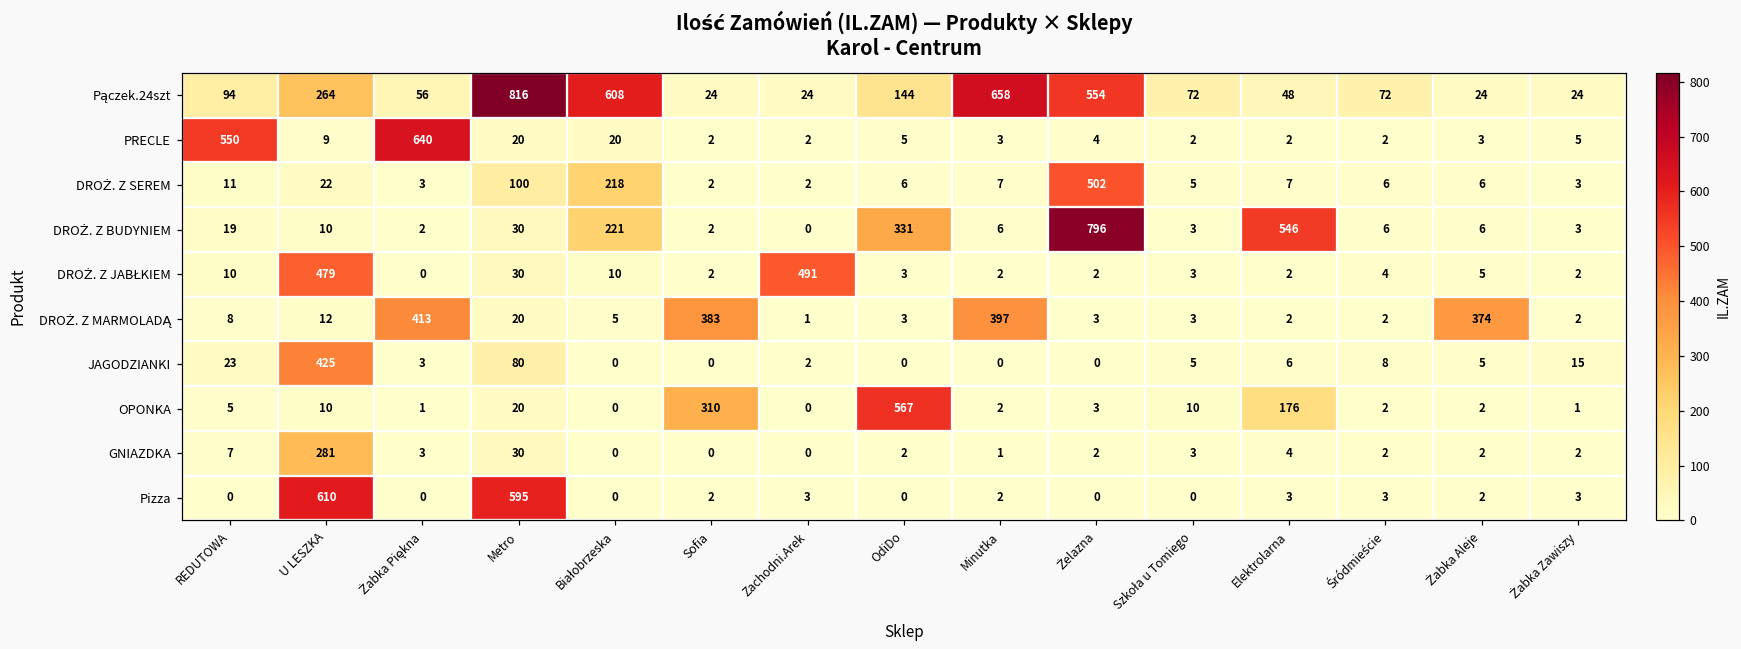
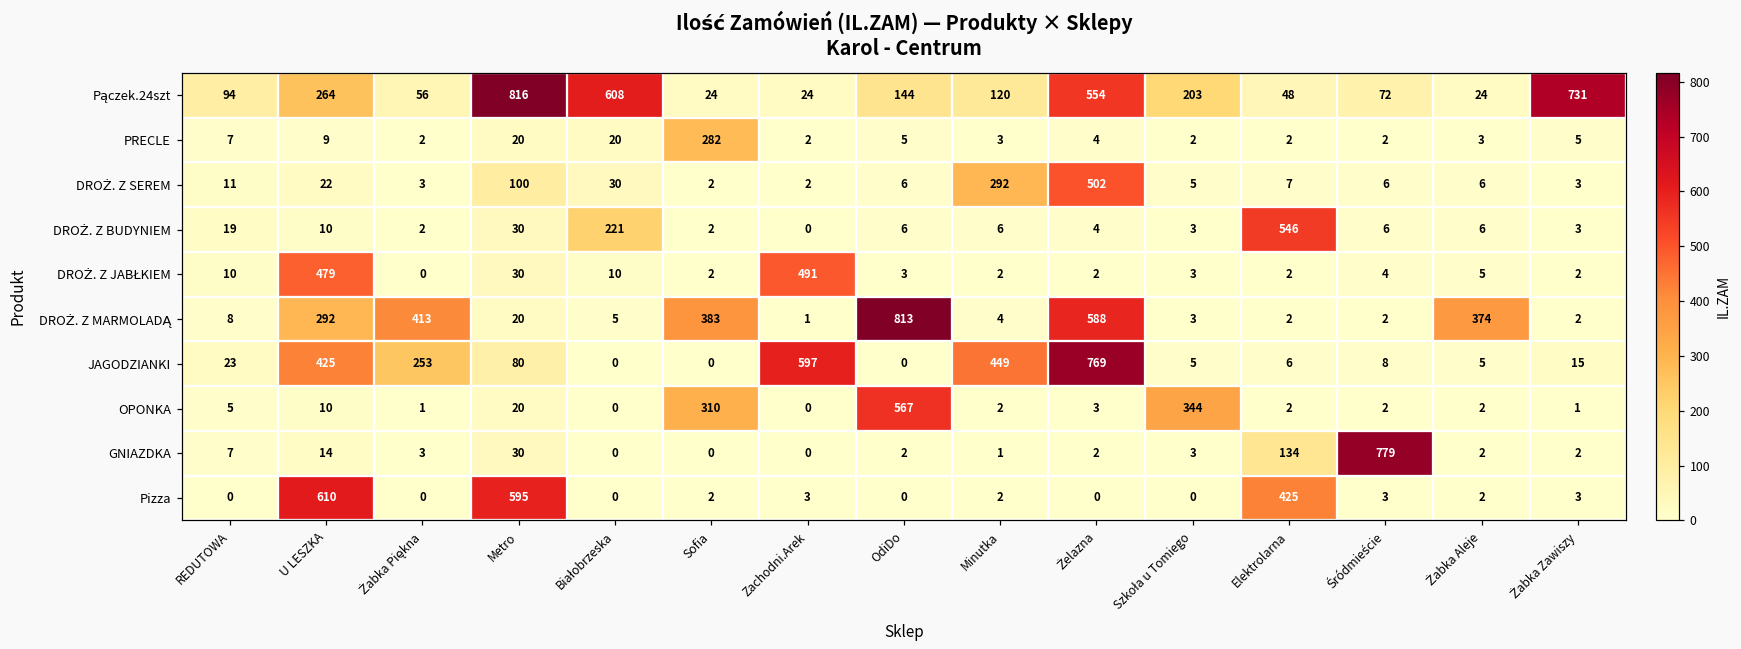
  {
    "Pączek.24szt": {
      "REDUTOWA": 94,
      "U LESZKA": 264,
      "Żabka Piękna": 56,
      "Metro": 816,
      "Białobrzeska": 608,
      "Sofia": 24,
      "Zachodni.Arek": 24,
      "OdiDo": 144,
-     "Minutka": 658,
+     "Minutka": 120,
      "Żelazna": 554,
-     "Szkoła u Tomiego": 72,
+     "Szkoła u Tomiego": 203,
      "Elektrolarna": 48,
      "Śródmieście": 72,
      "Żabka Aleje": 24,
-     "Żabka Zawiszy": 24
+     "Żabka Zawiszy": 731
    },
    "PRECLE": {
-     "REDUTOWA": 550,
+     "REDUTOWA": 7,
      "U LESZKA": 9,
-     "Żabka Piękna": 640,
+     "Żabka Piękna": 2,
      "Metro": 20,
      "Białobrzeska": 20,
-     "Sofia": 2,
+     "Sofia": 282,
      "Zachodni.Arek": 2,
      "OdiDo": 5,
      "Minutka": 3,
      "Żelazna": 4,
      "Szkoła u Tomiego": 2,
      "Elektrolarna": 2,
      "Śródmieście": 2,
      "Żabka Aleje": 3,
      "Żabka Zawiszy": 5
    },
    "DROŻ. Z SEREM": {
      "REDUTOWA": 11,
      "U LESZKA": 22,
      "Żabka Piękna": 3,
      "Metro": 100,
-     "Białobrzeska": 218,
+     "Białobrzeska": 30,
      "Sofia": 2,
      "Zachodni.Arek": 2,
      "OdiDo": 6,
-     "Minutka": 7,
+     "Minutka": 292,
      "Żelazna": 502,
      "Szkoła u Tomiego": 5,
      "Elektrolarna": 7,
      "Śródmieście": 6,
      "Żabka Aleje": 6,
      "Żabka Zawiszy": 3
    },
    "DROŻ. Z BUDYNIEM": {
      "REDUTOWA": 19,
      "U LESZKA": 10,
      "Żabka Piękna": 2,
      "Metro": 30,
      "Białobrzeska": 221,
      "Sofia": 2,
      "Zachodni.Arek": 0,
-     "OdiDo": 331,
+     "OdiDo": 6,
      "Minutka": 6,
-     "Żelazna": 796,
+     "Żelazna": 4,
      "Szkoła u Tomiego": 3,
      "Elektrolarna": 546,
      "Śródmieście": 6,
      "Żabka Aleje": 6,
      "Żabka Zawiszy": 3
    },
    "DROŻ. Z JABŁKIEM": {
      "REDUTOWA": 10,
      "U LESZKA": 479,
      "Żabka Piękna": 0,
      "Metro": 30,
      "Białobrzeska": 10,
      "Sofia": 2,
      "Zachodni.Arek": 491,
      "OdiDo": 3,
      "Minutka": 2,
      "Żelazna": 2,
      "Szkoła u Tomiego": 3,
      "Elektrolarna": 2,
      "Śródmieście": 4,
      "Żabka Aleje": 5,
      "Żabka Zawiszy": 2
    },
    "DROŻ. Z MARMOLADĄ": {
      "REDUTOWA": 8,
-     "U LESZKA": 12,
+     "U LESZKA": 292,
      "Żabka Piękna": 413,
      "Metro": 20,
      "Białobrzeska": 5,
      "Sofia": 383,
      "Zachodni.Arek": 1,
-     "OdiDo": 3,
-     "Minutka": 397,
-     "Żelazna": 3,
+     "OdiDo": 813,
+     "Minutka": 4,
+     "Żelazna": 588,
      "Szkoła u Tomiego": 3,
      "Elektrolarna": 2,
      "Śródmieście": 2,
      "Żabka Aleje": 374,
      "Żabka Zawiszy": 2
    },
    "JAGODZIANKI": {
      "REDUTOWA": 23,
      "U LESZKA": 425,
-     "Żabka Piękna": 3,
+     "Żabka Piękna": 253,
      "Metro": 80,
      "Białobrzeska": 0,
      "Sofia": 0,
-     "Zachodni.Arek": 2,
+     "Zachodni.Arek": 597,
      "OdiDo": 0,
-     "Minutka": 0,
-     "Żelazna": 0,
+     "Minutka": 449,
+     "Żelazna": 769,
      "Szkoła u Tomiego": 5,
      "Elektrolarna": 6,
      "Śródmieście": 8,
      "Żabka Aleje": 5,
      "Żabka Zawiszy": 15
    },
    "OPONKA": {
      "REDUTOWA": 5,
      "U LESZKA": 10,
      "Żabka Piękna": 1,
      "Metro": 20,
      "Białobrzeska": 0,
      "Sofia": 310,
      "Zachodni.Arek": 0,
      "OdiDo": 567,
      "Minutka": 2,
      "Żelazna": 3,
-     "Szkoła u Tomiego": 10,
-     "Elektrolarna": 176,
+     "Szkoła u Tomiego": 344,
+     "Elektrolarna": 2,
      "Śródmieście": 2,
      "Żabka Aleje": 2,
      "Żabka Zawiszy": 1
    },
    "GNIAZDKA": {
      "REDUTOWA": 7,
-     "U LESZKA": 281,
+     "U LESZKA": 14,
      "Żabka Piękna": 3,
      "Metro": 30,
      "Białobrzeska": 0,
      "Sofia": 0,
      "Zachodni.Arek": 0,
      "OdiDo": 2,
      "Minutka": 1,
      "Żelazna": 2,
      "Szkoła u Tomiego": 3,
-     "Elektrolarna": 4,
-     "Śródmieście": 2,
+     "Elektrolarna": 134,
+     "Śródmieście": 779,
      "Żabka Aleje": 2,
      "Żabka Zawiszy": 2
    },
    "Pizza": {
      "REDUTOWA": 0,
      "U LESZKA": 610,
      "Żabka Piękna": 0,
      "Metro": 595,
      "Białobrzeska": 0,
      "Sofia": 2,
      "Zachodni.Arek": 3,
      "OdiDo": 0,
      "Minutka": 2,
      "Żelazna": 0,
      "Szkoła u Tomiego": 0,
-     "Elektrolarna": 3,
+     "Elektrolarna": 425,
      "Śródmieście": 3,
      "Żabka Aleje": 2,
      "Żabka Zawiszy": 3
    }
  }
